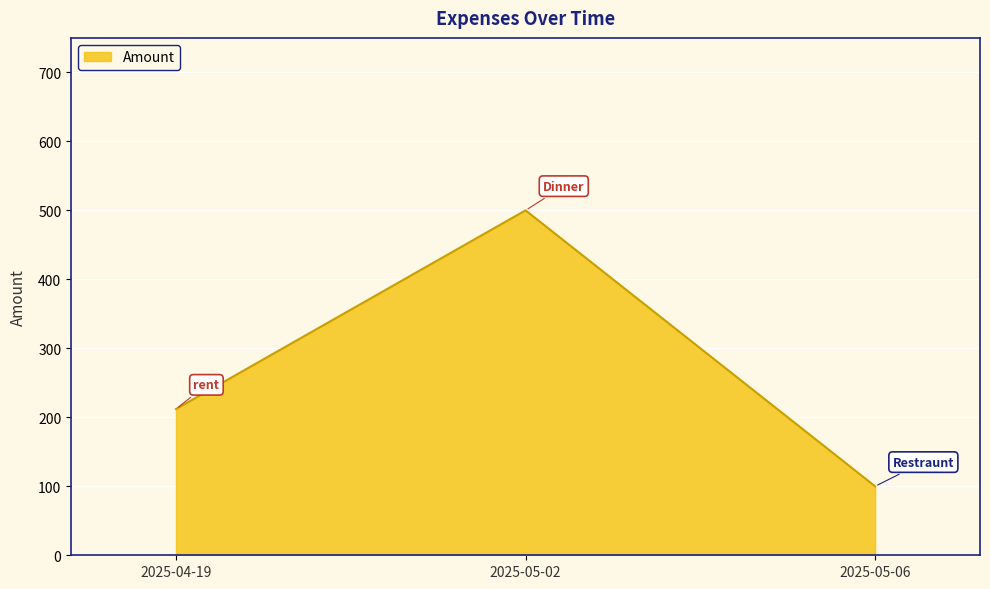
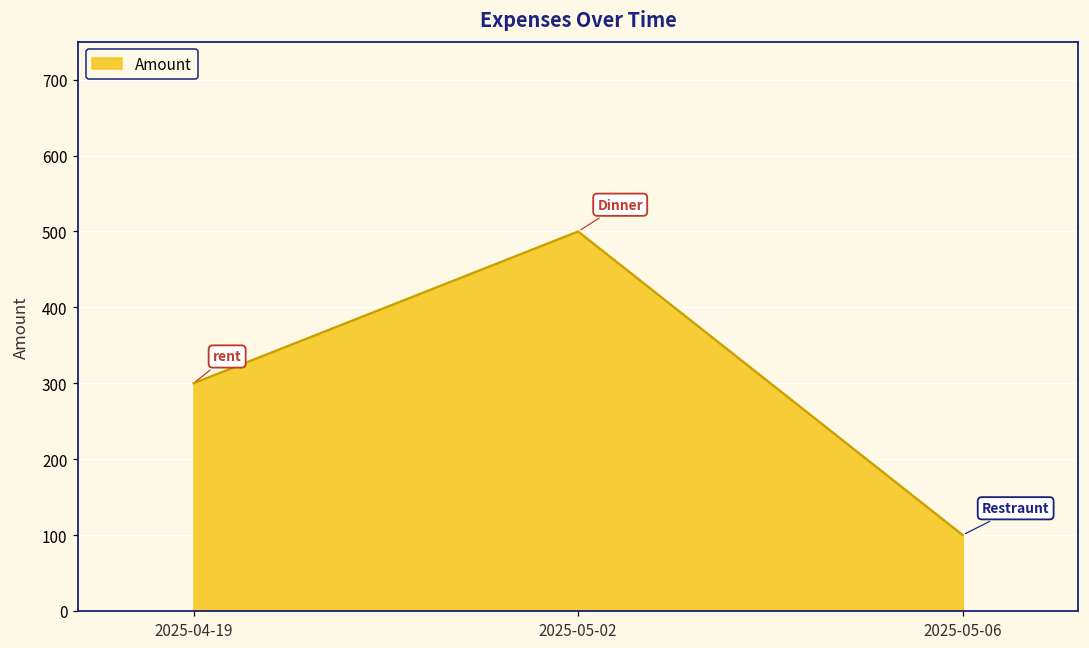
  {
-   "2025-04-19": 210,
+   "2025-04-19": 300,
    "2025-05-02": 500,
    "2025-05-06": 100
  }
